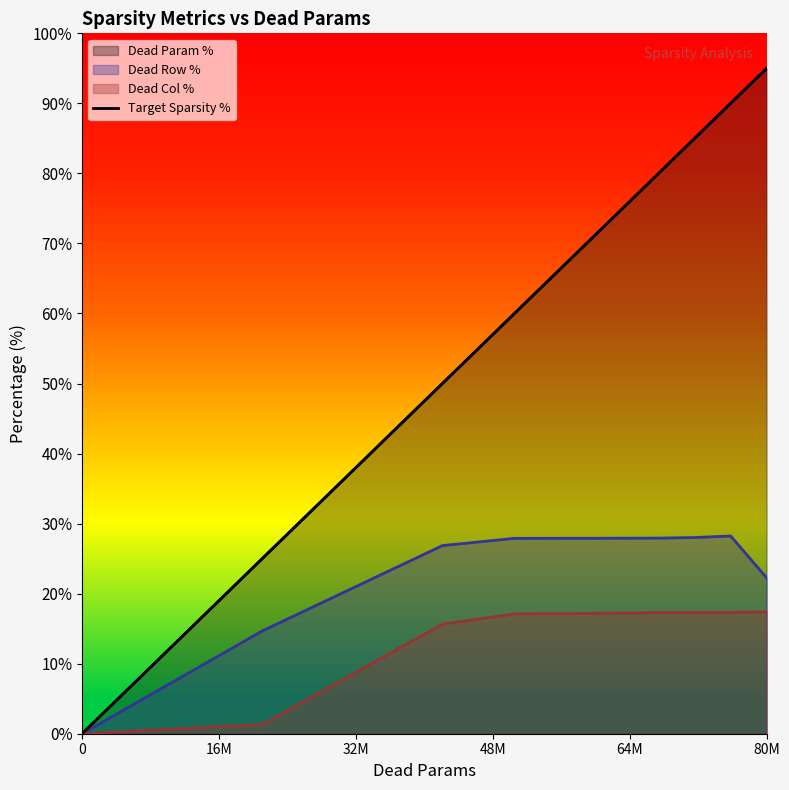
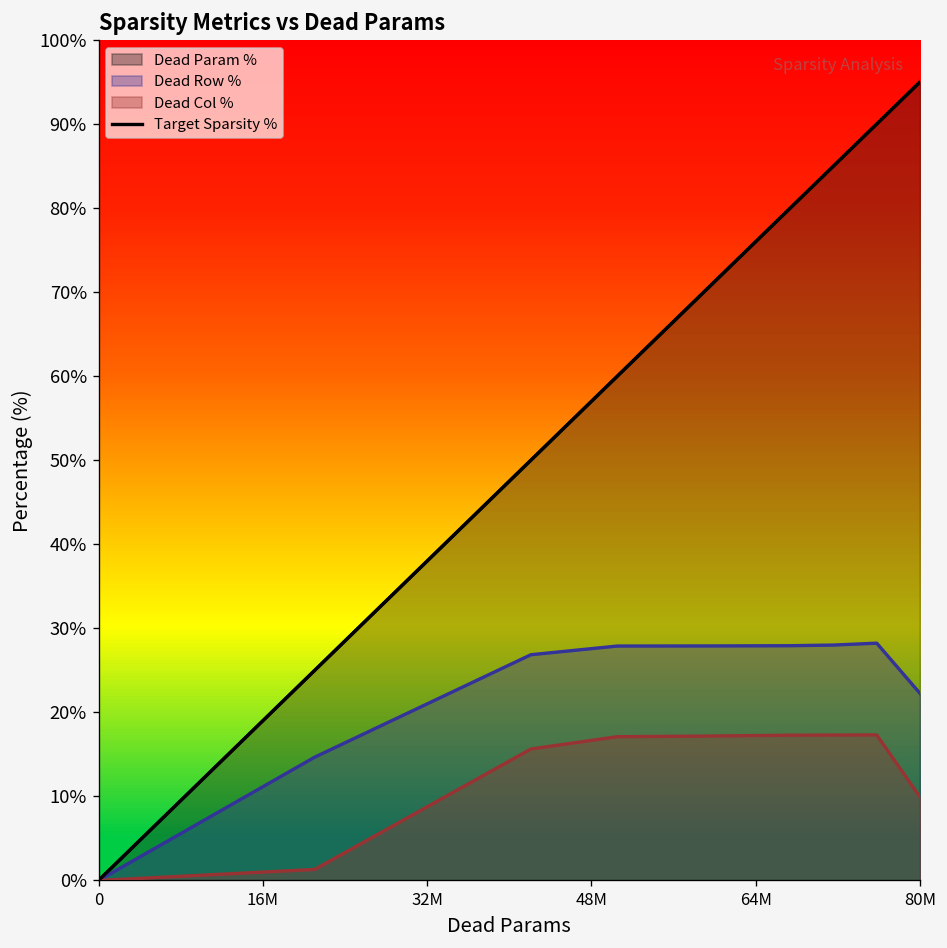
  {
    "Dead Row %": {
      "80M": "22%"
    },
    "Dead Col %": {
-     "80M": "17%"
+     "80M": "10%"
    }
  }
